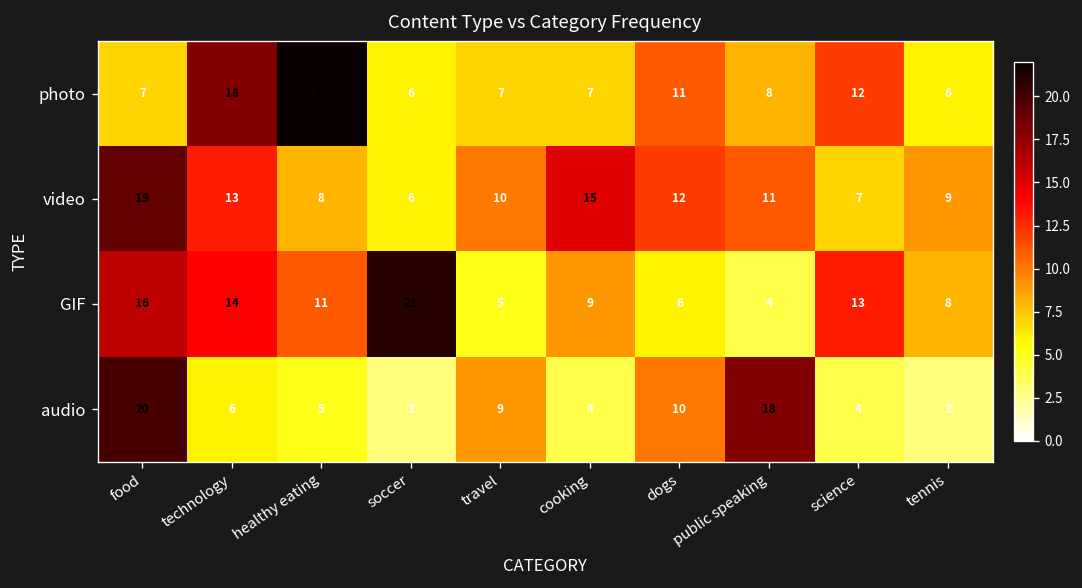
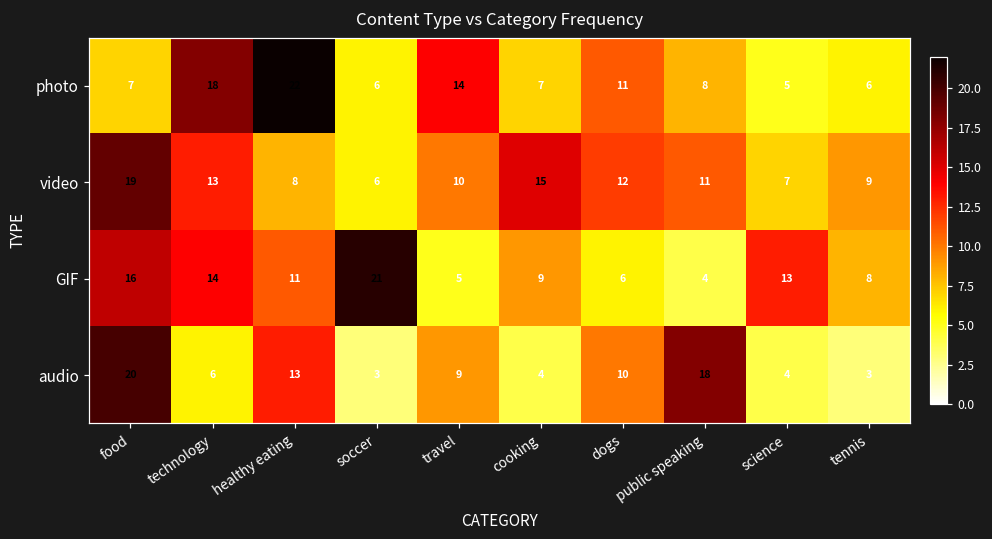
  {
    "photo": {
      "food": 7,
      "technology": 18,
      "soccer": 6,
-     "travel": 7,
+     "travel": 14,
      "cooking": 7,
      "dogs": 11,
      "public speaking": 8,
-     "science": 12,
+     "science": 5,
      "tennis": 6
    },
    "video": {
      "food": 19,
      "technology": 13,
      "healthy eating": 8,
      "soccer": 6,
      "travel": 10,
      "cooking": 15,
      "dogs": 12,
      "public speaking": 11,
      "science": 7,
      "tennis": 9
    },
    "GIF": {
      "food": 16,
      "technology": 14,
      "healthy eating": 11,
      "travel": 5,
      "cooking": 9,
      "dogs": 6,
      "public speaking": 4,
      "science": 13,
      "tennis": 8
    },
    "audio": {
      "food": 20,
      "technology": 6,
-     "healthy eating": 5,
+     "healthy eating": 13,
      "soccer": 3,
      "travel": 9,
      "cooking": 4,
      "dogs": 10,
      "public speaking": 18,
      "science": 4,
      "tennis": 3
    }
  }
